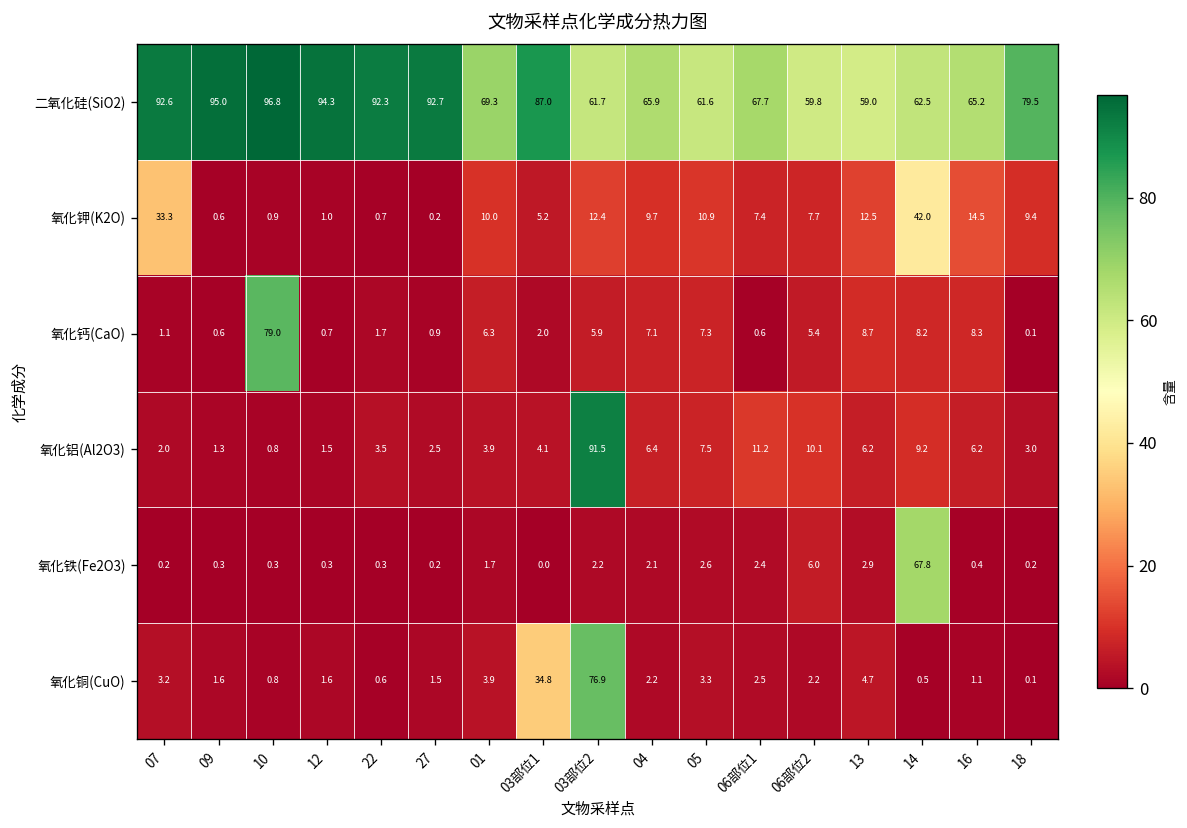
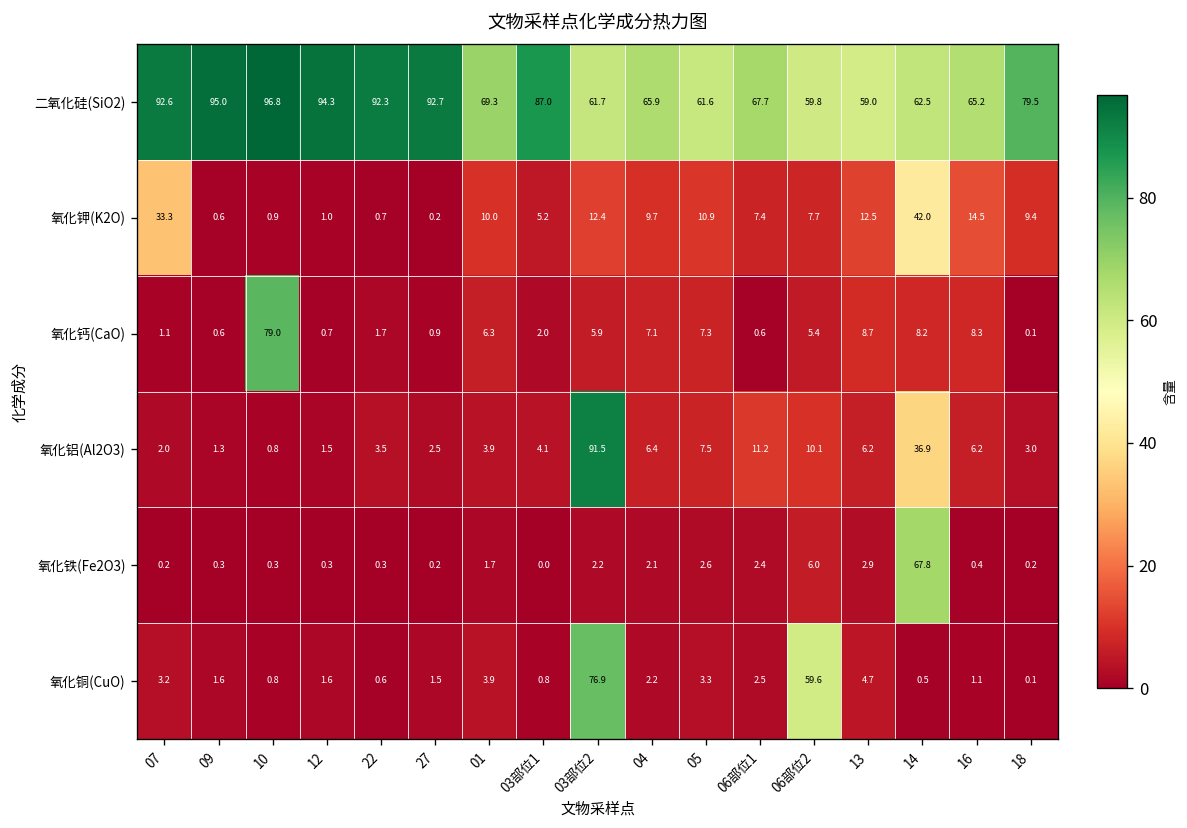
  {
    "二氧化硅(SiO2)": {
      "07": 92.6,
      "09": 95.0,
      "10": 96.8,
      "12": 94.3,
      "22": 92.3,
      "27": 92.7,
      "01": 69.3,
      "03部位1": 87.0,
      "03部位2": 61.7,
      "04": 65.9,
      "05": 61.6,
      "06部位1": 67.7,
      "06部位2": 59.8,
      "13": 59.0,
      "14": 62.5,
      "16": 65.2,
      "18": 79.5
    },
    "氧化钾(K2O)": {
      "07": 33.3,
      "09": 0.6,
      "10": 0.9,
      "12": 1.0,
      "22": 0.7,
      "27": 0.2,
      "01": 10.0,
      "03部位1": 5.2,
      "03部位2": 12.4,
      "04": 9.7,
      "05": 10.9,
      "06部位1": 7.4,
      "06部位2": 7.7,
      "13": 12.5,
      "14": 42.0,
      "16": 14.5,
      "18": 9.4
    },
    "氧化钙(CaO)": {
      "07": 1.1,
      "09": 0.6,
      "10": 79.0,
      "12": 0.7,
      "22": 1.7,
      "27": 0.9,
      "01": 6.3,
      "03部位1": 2.0,
      "03部位2": 5.9,
      "04": 7.1,
      "05": 7.3,
      "06部位1": 0.6,
      "06部位2": 5.4,
      "13": 8.7,
      "14": 8.2,
      "16": 8.3,
      "18": 0.1
    },
    "氧化铝(Al2O3)": {
      "07": 2.0,
      "09": 1.3,
      "10": 0.8,
      "12": 1.5,
      "22": 3.5,
      "27": 2.5,
      "01": 3.9,
      "03部位1": 4.1,
      "03部位2": 91.5,
      "04": 6.4,
      "05": 7.5,
      "06部位1": 11.2,
      "06部位2": 10.1,
      "13": 6.2,
-     "14": 9.2,
+     "14": 36.9,
      "16": 6.2,
      "18": 3.0
    },
    "氧化铁(Fe2O3)": {
      "07": 0.2,
      "09": 0.3,
      "10": 0.3,
      "12": 0.3,
      "22": 0.3,
      "27": 0.2,
      "01": 1.7,
      "03部位1": 0.0,
      "03部位2": 2.2,
      "04": 2.1,
      "05": 2.6,
      "06部位1": 2.4,
      "06部位2": 6.0,
      "13": 2.9,
      "14": 67.8,
      "16": 0.4,
      "18": 0.2
    },
    "氧化铜(CuO)": {
      "07": 3.2,
      "09": 1.6,
      "10": 0.8,
      "12": 1.6,
      "22": 0.6,
      "27": 1.5,
      "01": 3.9,
-     "03部位1": 34.8,
+     "03部位1": 0.8,
      "03部位2": 76.9,
      "04": 2.2,
      "05": 3.3,
      "06部位1": 2.5,
-     "06部位2": 2.2,
+     "06部位2": 59.6,
      "13": 4.7,
      "14": 0.5,
      "16": 1.1,
      "18": 0.1
    }
  }
